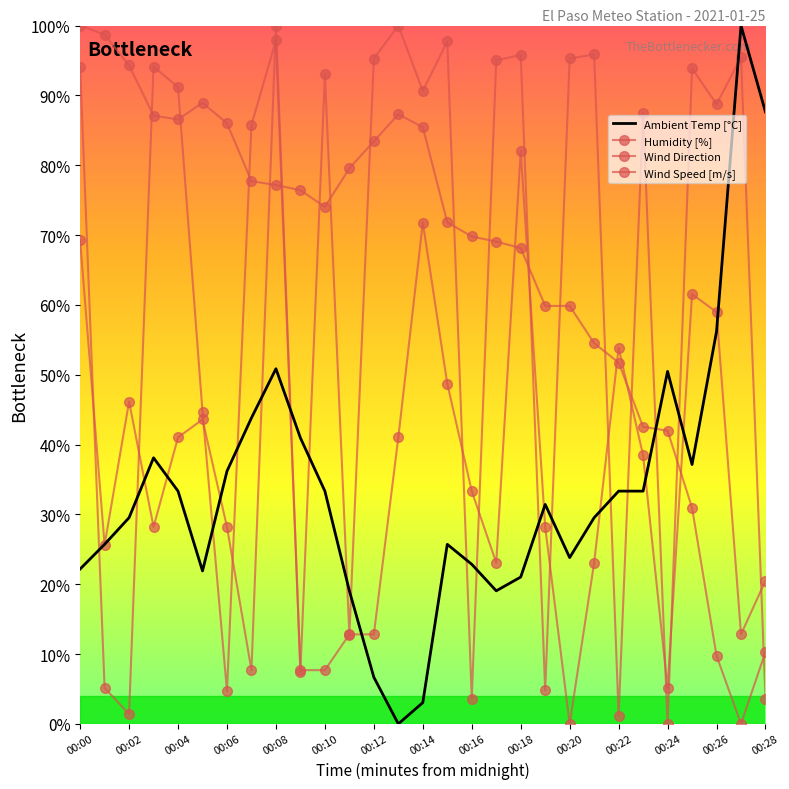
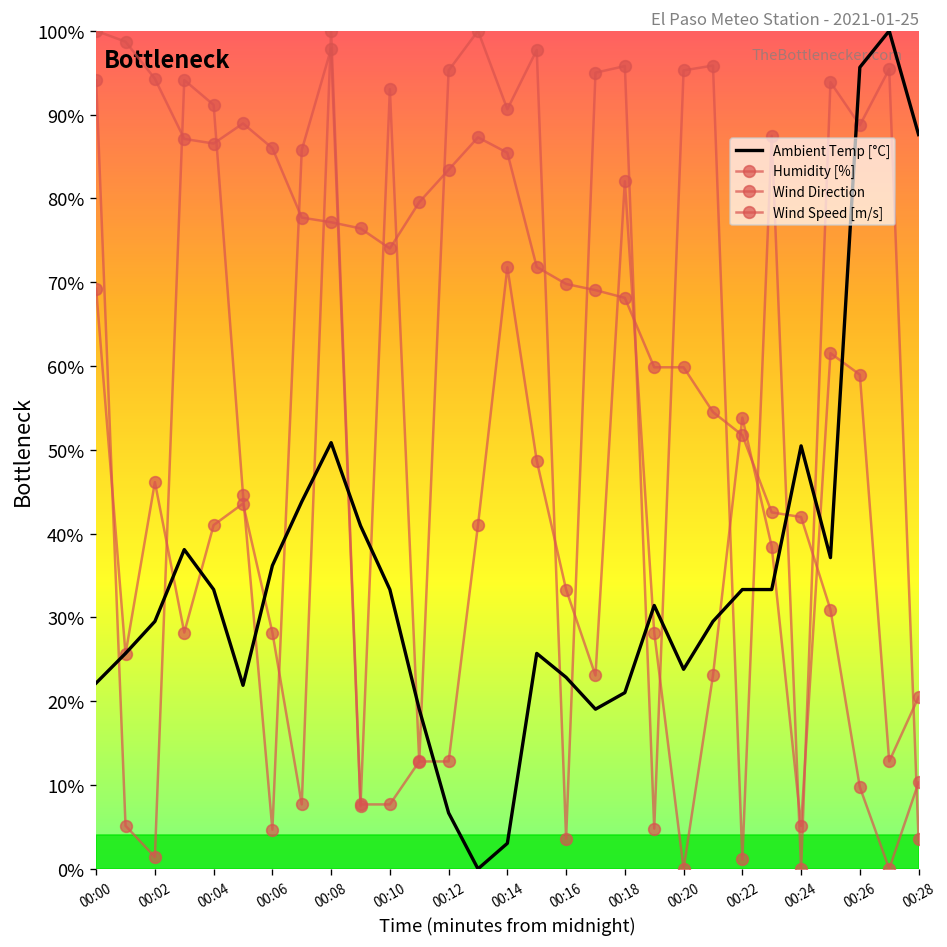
  {
    "Ambient Temp [°C]": {
      "00:00": "22%",
      "00:02": "30%",
      "00:04": "33%",
      "00:06": "36%",
      "00:08": "51%",
      "00:10": "33%",
      "00:12": "7%",
      "00:16": "23%",
      "00:18": "21%",
      "00:20": "24%",
      "00:22": "33%",
      "00:24": "50%",
-     "00:26": "56%",
+     "00:26": "96%",
      "00:28": "88%"
    }
  }
